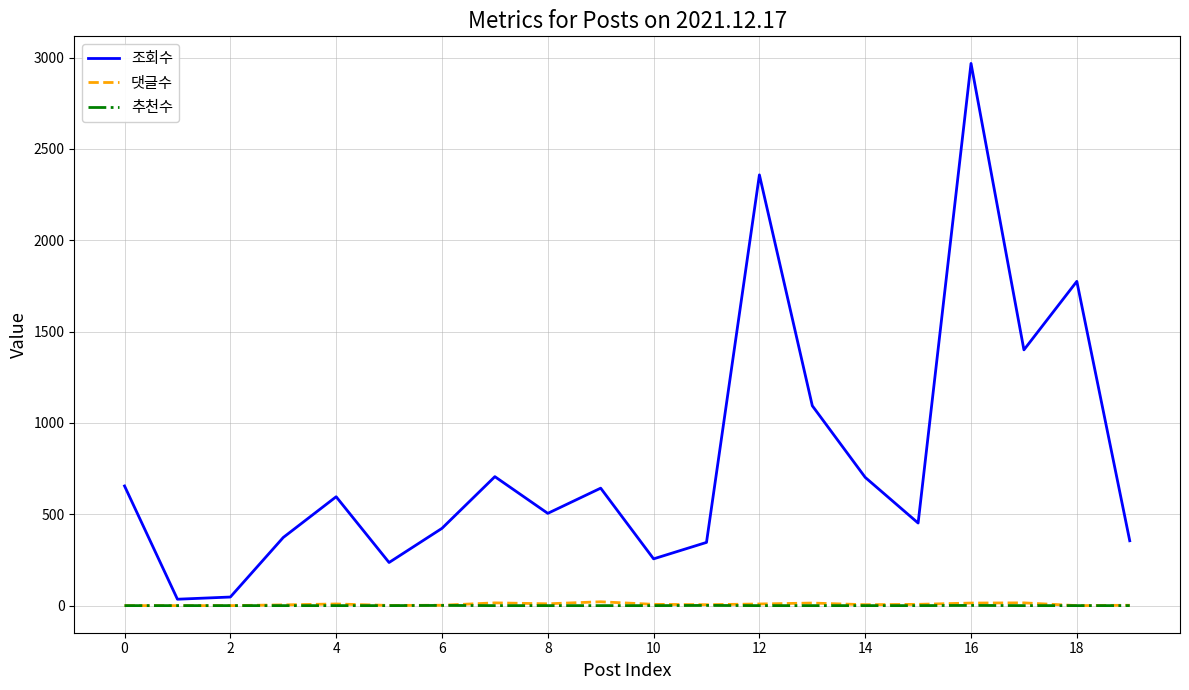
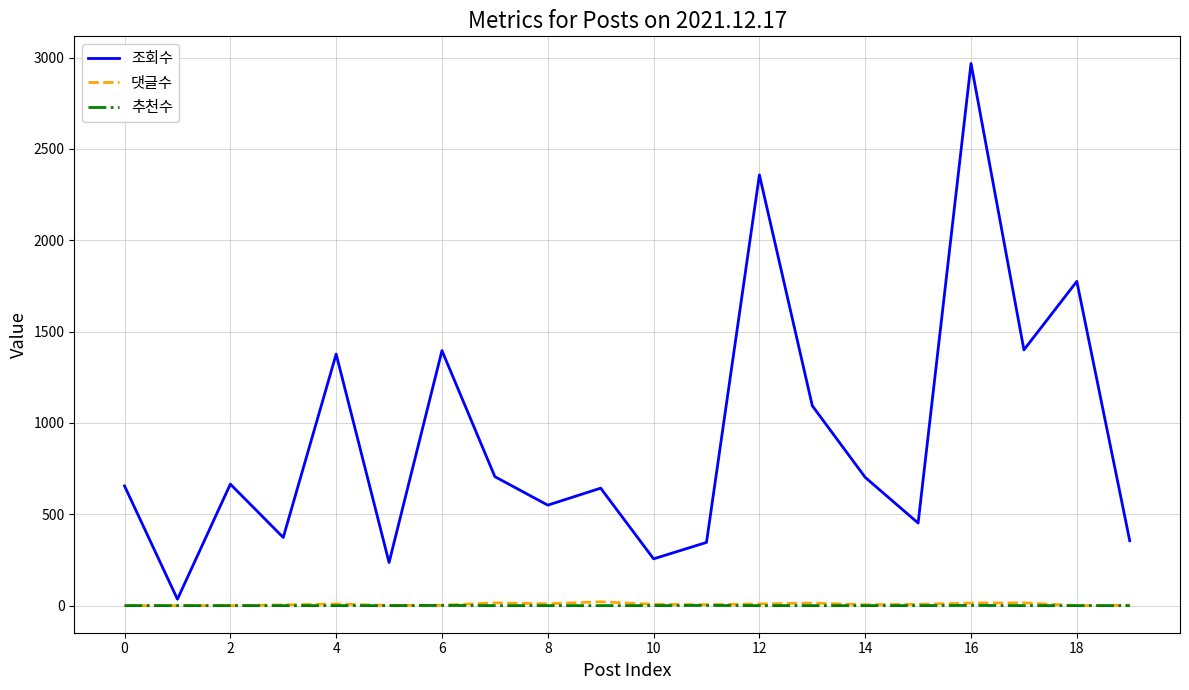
  {
    "조회수": {
      "0": 660,
-     "2": 50,
-     "4": 600,
-     "6": 420,
-     "8": 510,
+     "2": 670,
+     "4": 1380,
+     "6": 1400,
+     "8": 550,
      "10": 260,
      "12": 2360,
      "14": 700,
      "16": 2970,
      "18": 1780
    }
  }
